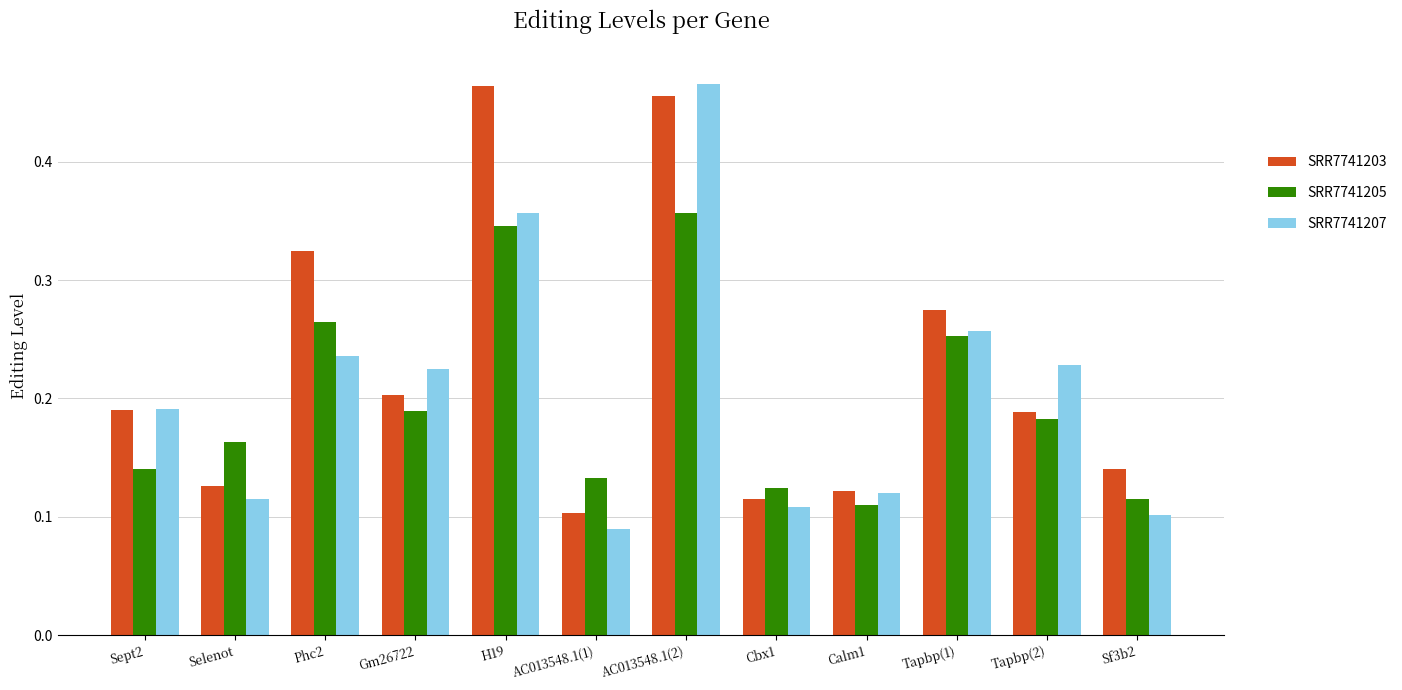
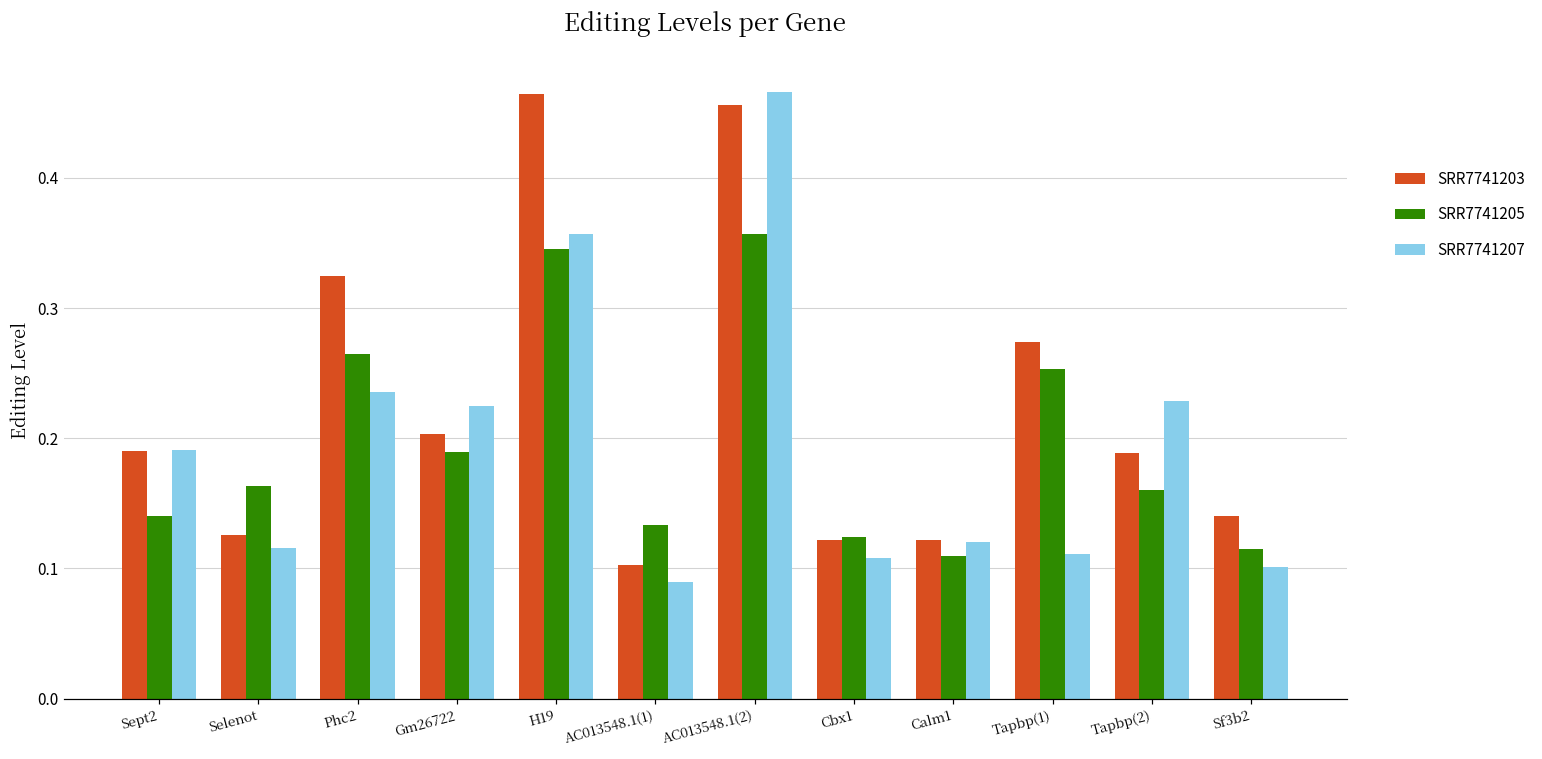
  {
    "SRR7741203": {
      "Sept2": 0.190,
      "Selenot": 0.126,
      "Phc2": 0.325,
      "Gm26722": 0.203,
      "H19": 0.464,
      "AC013548.1(1)": 0.103,
      "AC013548.1(2)": 0.456,
-     "Cbx1": 0.115,
+     "Cbx1": 0.122,
      "Calm1": 0.122,
      "Tapbp(1)": 0.274,
      "Tapbp(2)": 0.189,
      "Sf3b2": 0.140
    },
    "SRR7741205": {
      "Sept2": 0.140,
      "Selenot": 0.163,
      "Phc2": 0.264,
      "Gm26722": 0.190,
      "H19": 0.346,
      "AC013548.1(1)": 0.133,
      "AC013548.1(2)": 0.357,
      "Cbx1": 0.124,
      "Calm1": 0.110,
      "Tapbp(1)": 0.253,
-     "Tapbp(2)": 0.183,
+     "Tapbp(2)": 0.161,
      "Sf3b2": 0.115
    },
    "SRR7741207": {
      "Sept2": 0.191,
      "Selenot": 0.115,
      "Phc2": 0.236,
      "Gm26722": 0.225,
      "H19": 0.357,
      "AC013548.1(1)": 0.090,
      "AC013548.1(2)": 0.466,
      "Cbx1": 0.108,
      "Calm1": 0.120,
-     "Tapbp(1)": 0.257,
+     "Tapbp(1)": 0.111,
      "Tapbp(2)": 0.228,
      "Sf3b2": 0.101
    }
  }
